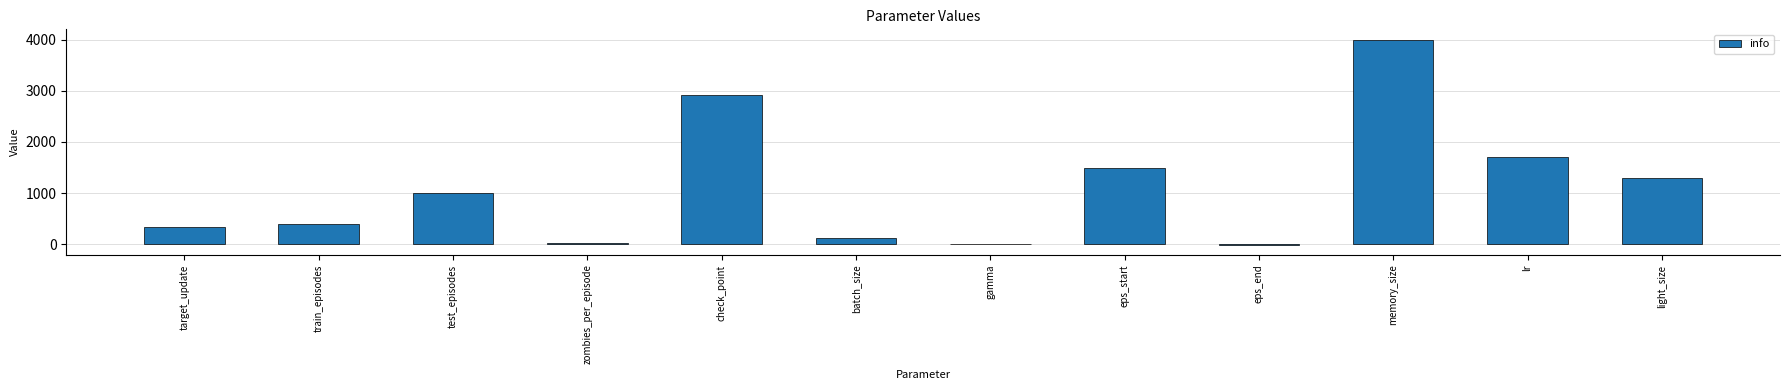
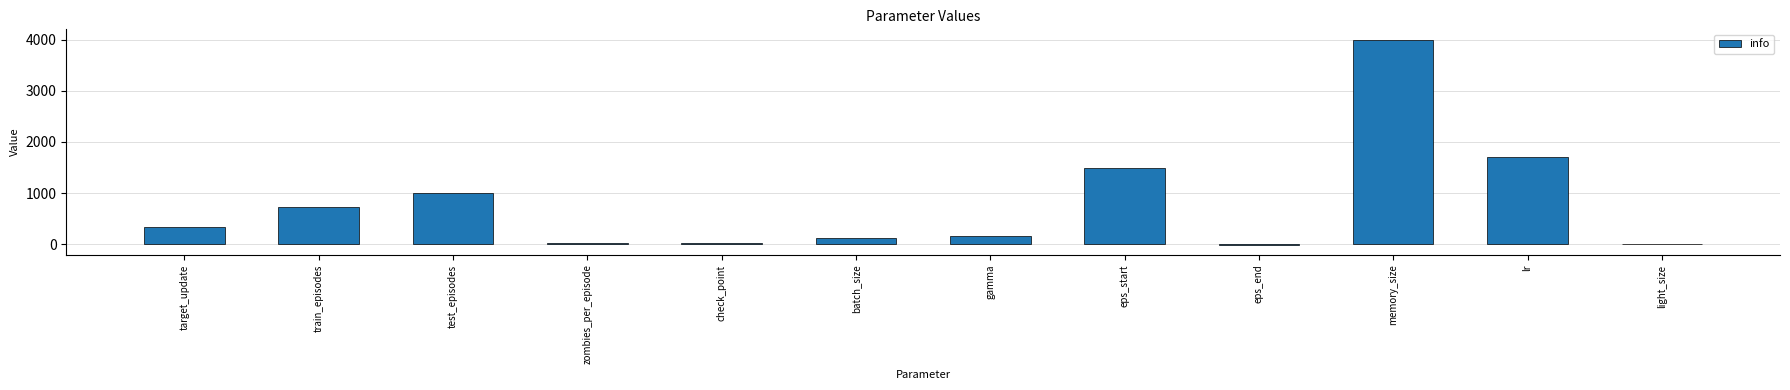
  {
    "target_update": 300,
-   "train_episodes": 400,
+   "train_episodes": 700,
    "test_episodes": 1000,
-   "check_point": 2900,
+   "check_point": 0,
    "batch_size": 100,
-   "gamma": 0,
+   "gamma": 200,
    "eps_start": 1500,
    "memory_size": 4000,
    "lr": 1700,
-   "light_size": 1300
+   "light_size": 0
  }
